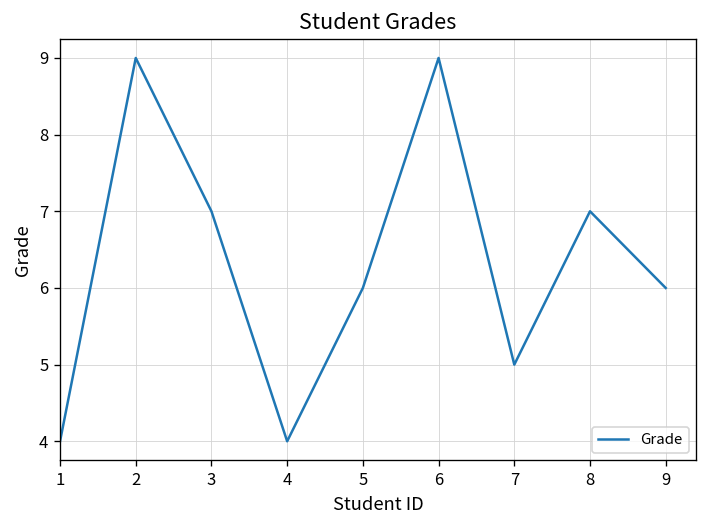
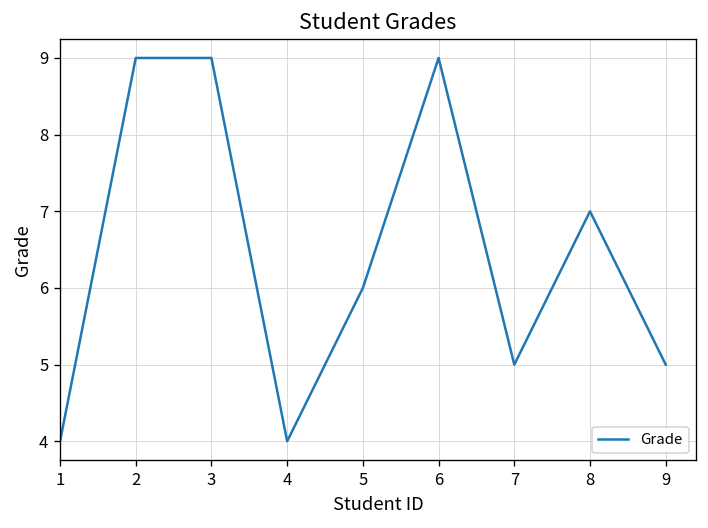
  {
    "1": 4,
    "2": 9,
-   "3": 7,
+   "3": 9,
    "4": 4,
    "5": 6,
    "6": 9,
    "7": 5,
    "8": 7,
-   "9": 6
+   "9": 5
  }
